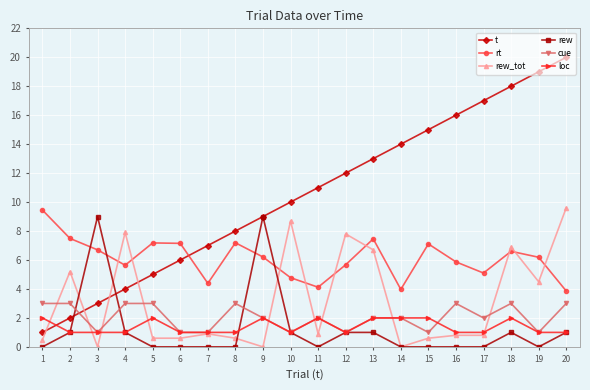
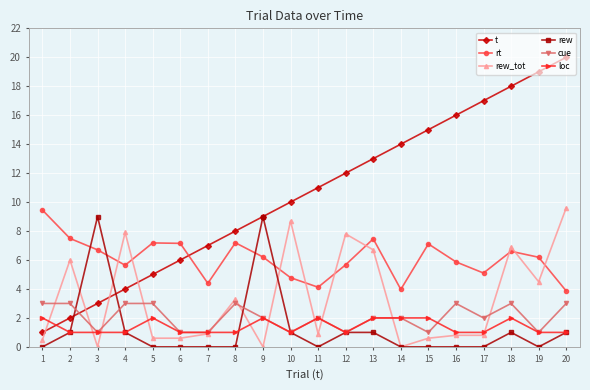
  {
    "rew_tot": {
      "1": 0.5,
-     "2": 5.2,
+     "2": 6.0,
      "3": 0.0,
      "4": 7.9,
      "5": 0.6,
      "6": 0.6,
-     "8": 0.6,
+     "8": 3.3,
      "9": 0.0,
      "10": 8.7,
      "11": 0.9,
      "12": 7.8,
      "13": 6.7,
      "15": 0.6,
      "16": 0.8,
      "17": 0.8,
      "18": 6.9,
      "19": 4.5,
      "20": 9.6
    }
  }
